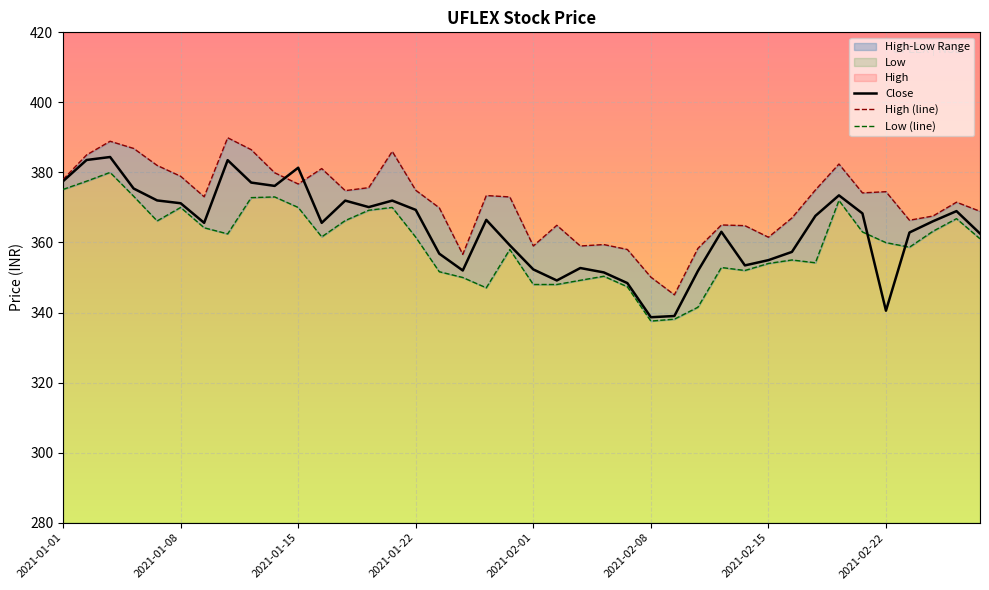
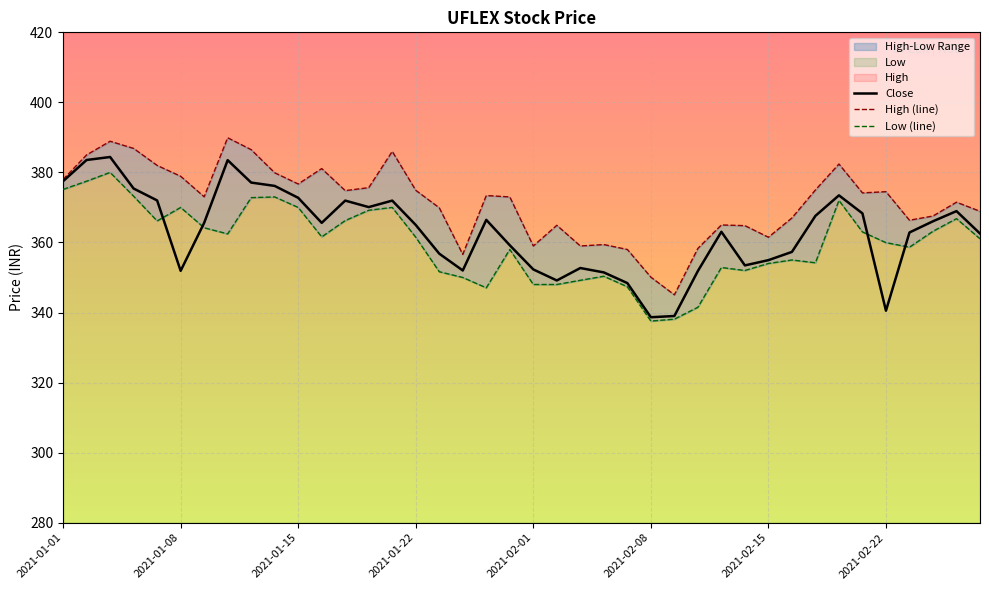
  {
    "Close": {
-     "2021-01-08": 371,
-     "2021-01-15": 381,
-     "2021-01-22": 369,
+     "2021-01-08": 352,
+     "2021-01-15": 373,
+     "2021-01-22": 365,
      "2021-02-01": 352,
      "2021-02-08": 339,
      "2021-02-15": 355,
      "2021-02-22": 341
    }
  }
